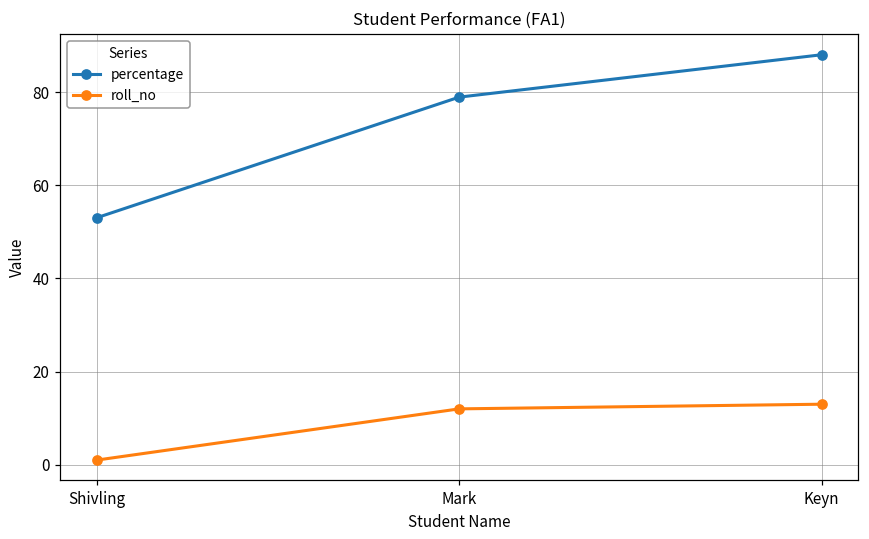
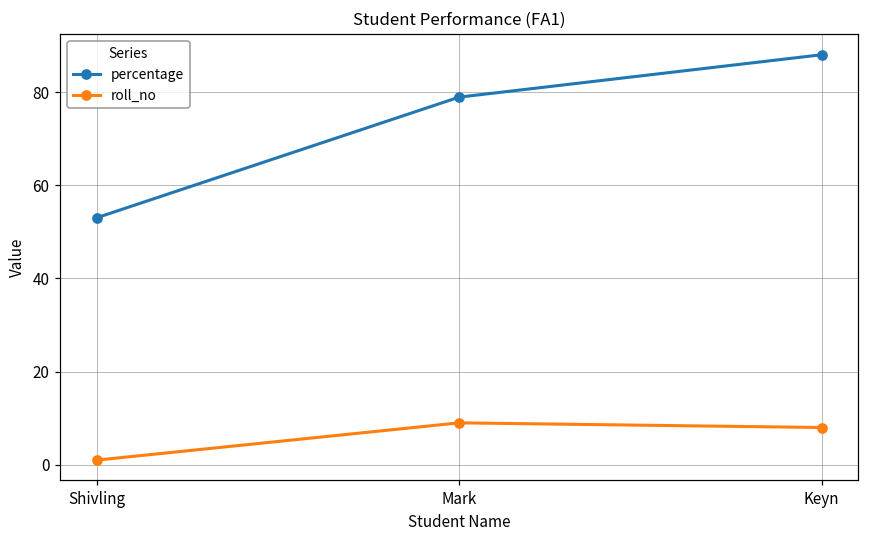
  {
    "percentage": {
      "Shivling": 53,
      "Mark": 79,
      "Keyn": 88
    },
    "roll_no": {
      "Shivling": 1,
-     "Mark": 12,
-     "Keyn": 13
+     "Mark": 9,
+     "Keyn": 8
    }
  }
